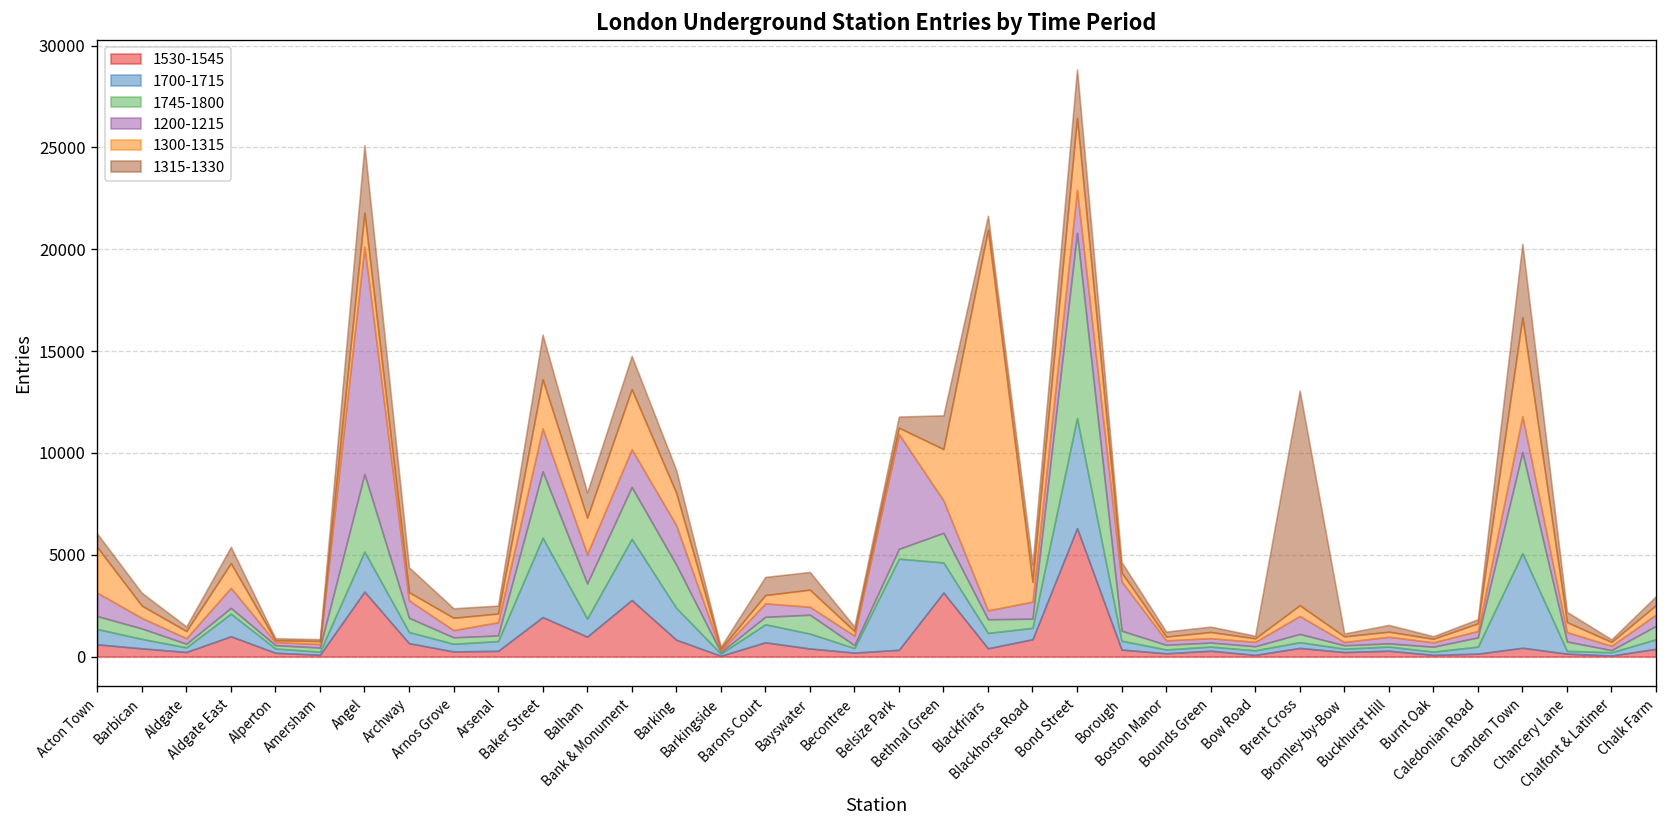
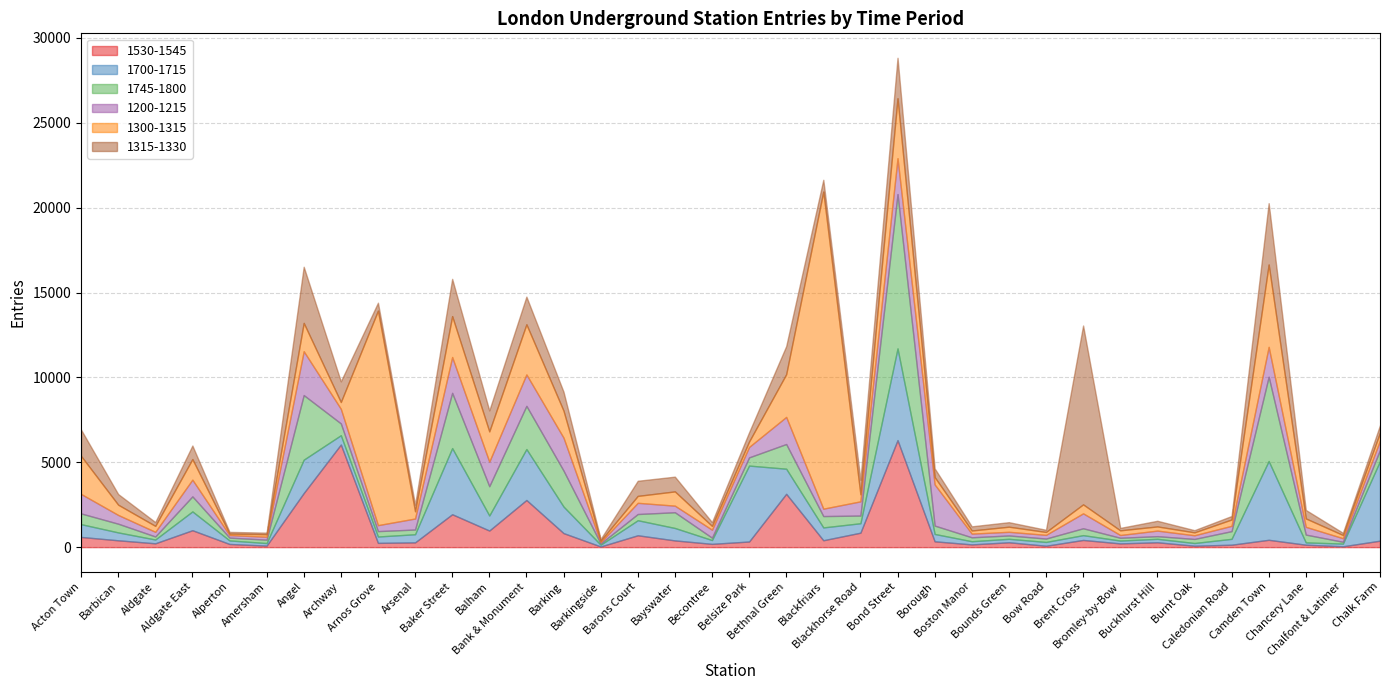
  {
    "1530-1545": {
      "Acton Town": 600,
      "Barbican": 400,
      "Aldgate": 200,
      "Aldgate East": 1000,
      "Alperton": 200,
      "Angel": 3200,
-     "Archway": 700,
+     "Archway": 6000,
      "Arnos Grove": 300,
      "Arsenal": 300,
      "Baker Street": 1900,
      "Balham": 1000,
      "Bank & Monument": 2800,
      "Barking": 800,
      "Barons Court": 700,
      "Bayswater": 400,
      "Becontree": 200,
      "Belsize Park": 300,
      "Bethnal Green": 3100,
      "Blackfriars": 400,
      "Blackhorse Road": 900,
      "Bond Street": 6300,
      "Borough": 300,
      "Boston Manor": 200,
      "Bounds Green": 300,
      "Brent Cross": 400,
      "Bromley-by-Bow": 200,
      "Buckhurst Hill": 300,
      "Camden Town": 400,
      "Chalk Farm": 400
    },
    "1700-1715": {
      "Acton Town": 800,
      "Barbican": 500,
      "Aldgate": 200,
      "Aldgate East": 1100,
      "Alperton": 200,
      "Amersham": 200,
      "Angel": 2000,
      "Archway": 500,
      "Arnos Grove": 400,
      "Arsenal": 500,
      "Baker Street": 3900,
      "Balham": 900,
      "Bank & Monument": 3000,
      "Barking": 1600,
      "Barons Court": 900,
      "Bayswater": 700,
      "Belsize Park": 4500,
      "Bethnal Green": 1500,
      "Blackfriars": 800,
      "Blackhorse Road": 600,
      "Bond Street": 5400,
      "Borough": 400,
      "Boston Manor": 200,
      "Bounds Green": 200,
      "Bow Road": 200,
      "Brent Cross": 300,
      "Bromley-by-Bow": 200,
      "Buckhurst Hill": 200,
      "Burnt Oak": 200,
      "Caledonian Road": 300,
      "Camden Town": 4600,
-     "Chalk Farm": 500
+     "Chalk Farm": 4700
    },
    "1745-1800": {
      "Acton Town": 600,
      "Barbican": 500,
      "Aldgate": 200,
-     "Aldgate East": 300,
+     "Aldgate East": 900,
      "Alperton": 200,
      "Amersham": 200,
      "Angel": 3800,
      "Archway": 700,
      "Arnos Grove": 300,
      "Arsenal": 300,
      "Baker Street": 3300,
      "Balham": 1700,
      "Bank & Monument": 2500,
      "Barking": 2100,
      "Barons Court": 400,
      "Bayswater": 900,
      "Belsize Park": 500,
      "Bethnal Green": 1500,
      "Blackfriars": 700,
      "Blackhorse Road": 500,
      "Bond Street": 9100,
      "Borough": 500,
      "Boston Manor": 200,
      "Bounds Green": 200,
      "Bow Road": 200,
      "Brent Cross": 400,
      "Bromley-by-Bow": 200,
      "Buckhurst Hill": 200,
      "Burnt Oak": 200,
      "Caledonian Road": 500,
      "Camden Town": 5000,
      "Chancery Lane": 500,
      "Chalk Farm": 700
    },
    "1200-1215": {
      "Acton Town": 1100,
      "Barbican": 500,
      "Aldgate": 300,
      "Aldgate East": 1000,
-     "Angel": 11200,
+     "Angel": 2600,
      "Archway": 900,
      "Arnos Grove": 400,
      "Arsenal": 600,
      "Baker Street": 2100,
      "Balham": 1400,
      "Bank & Monument": 1900,
      "Barking": 1900,
      "Barons Court": 700,
      "Bayswater": 400,
      "Becontree": 500,
-     "Belsize Park": 5600,
+     "Belsize Park": 600,
      "Bethnal Green": 1600,
      "Blackfriars": 400,
      "Blackhorse Road": 800,
      "Bond Street": 2100,
      "Borough": 2400,
      "Boston Manor": 200,
      "Bounds Green": 200,
      "Bow Road": 200,
      "Brent Cross": 900,
      "Bromley-by-Bow": 200,
      "Buckhurst Hill": 300,
      "Burnt Oak": 200,
      "Caledonian Road": 300,
      "Camden Town": 1800,
      "Chancery Lane": 500,
      "Chalfont & Latimer": 200,
      "Chalk Farm": 600
    },
    "1300-1315": {
      "Acton Town": 2200,
      "Barbican": 600,
      "Aldgate": 400,
      "Aldgate East": 1200,
      "Angel": 1700,
      "Archway": 400,
-     "Arnos Grove": 600,
+     "Arnos Grove": 12600,
      "Arsenal": 400,
      "Baker Street": 2400,
      "Balham": 1800,
      "Bank & Monument": 3000,
      "Barking": 1600,
      "Barons Court": 400,
      "Bayswater": 800,
      "Becontree": 200,
      "Belsize Park": 300,
      "Bethnal Green": 2500,
      "Blackfriars": 18700,
-     "Blackhorse Road": 1000,
+     "Blackhorse Road": 400,
      "Bond Street": 3500,
      "Borough": 400,
      "Boston Manor": 200,
      "Bounds Green": 300,
      "Brent Cross": 500,
      "Buckhurst Hill": 200,
      "Caledonian Road": 400,
      "Camden Town": 4900,
      "Chancery Lane": 500,
      "Chalk Farm": 500
    },
    "1315-1330": {
-     "Acton Town": 700,
+     "Acton Town": 1600,
      "Barbican": 600,
      "Aldgate": 200,
      "Aldgate East": 800,
      "Angel": 3300,
      "Archway": 1200,
      "Arnos Grove": 500,
      "Arsenal": 400,
      "Baker Street": 2200,
      "Balham": 1200,
      "Bank & Monument": 1600,
      "Barking": 1100,
      "Barons Court": 900,
      "Bayswater": 900,
      "Becontree": 200,
      "Belsize Park": 500,
      "Bethnal Green": 1700,
      "Blackfriars": 700,
      "Blackhorse Road": 900,
      "Bond Street": 2400,
      "Borough": 500,
      "Boston Manor": 200,
      "Bounds Green": 300,
      "Brent Cross": 10500,
      "Buckhurst Hill": 300,
      "Caledonian Road": 200,
      "Camden Town": 3600,
      "Chancery Lane": 500,
      "Chalk Farm": 400
    }
  }
